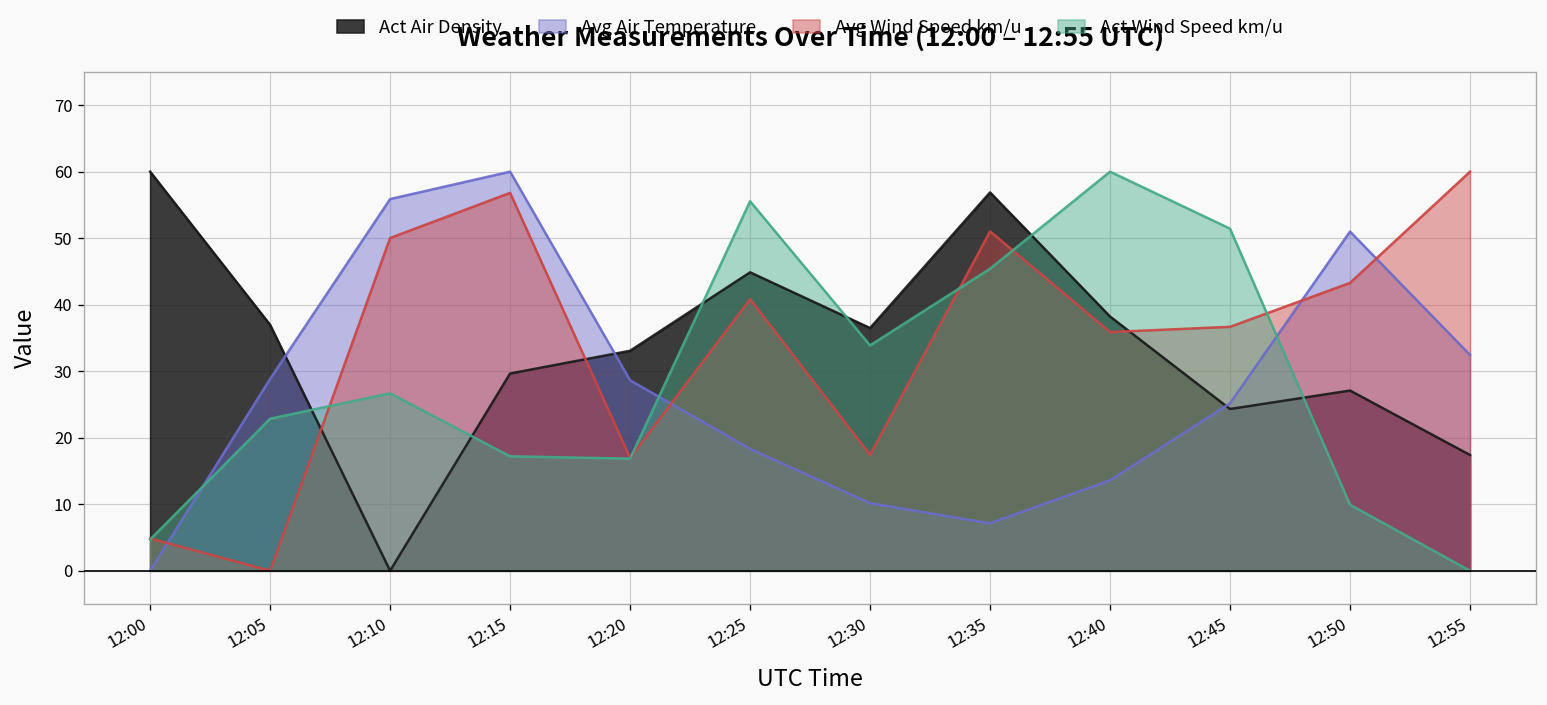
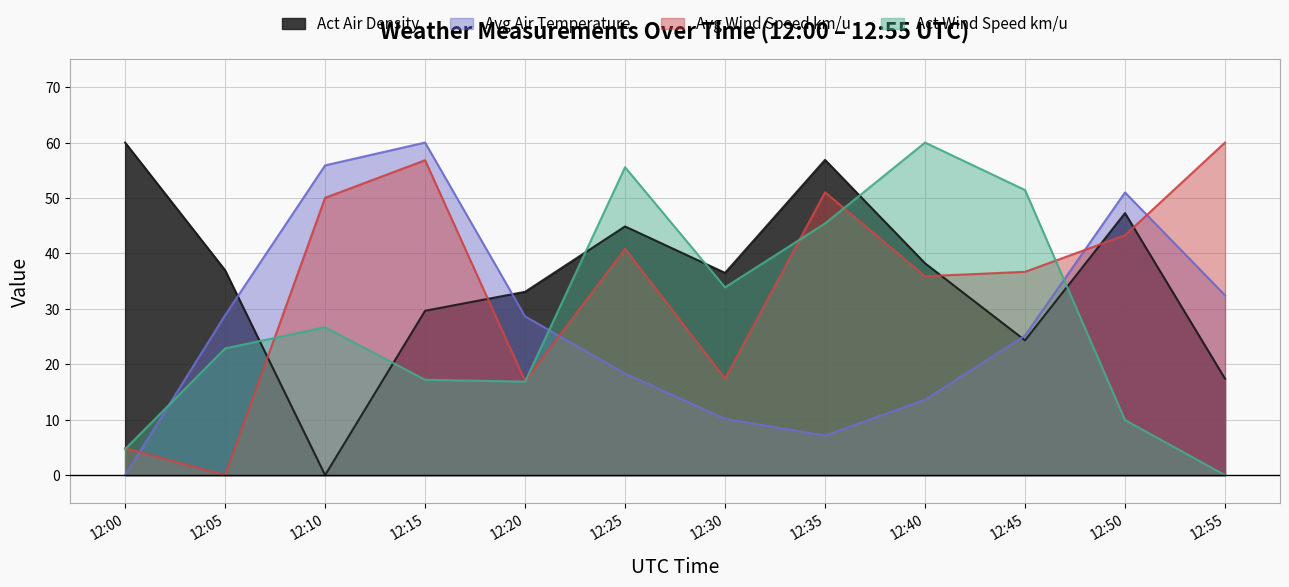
  {
    "Act Air Density": {
      "12:00": 60,
      "12:05": 37,
      "12:10": 0,
      "12:15": 30,
      "12:20": 33,
      "12:25": 45,
      "12:30": 36,
      "12:35": 57,
      "12:40": 38,
      "12:45": 24,
-     "12:50": 27,
+     "12:50": 47,
      "12:55": 17
    },
    "Avg Air Temperature": {
      "12:00": 0,
      "12:05": 29,
      "12:10": 56,
      "12:15": 60,
      "12:20": 29,
      "12:25": 18,
      "12:30": 10,
      "12:35": 7,
      "12:40": 14,
      "12:45": 25,
      "12:50": 51,
      "12:55": 32
    },
    "Avg Wind Speed km/u": {
      "12:05": 0,
      "12:10": 50,
      "12:15": 57,
      "12:25": 41,
      "12:30": 17,
      "12:35": 51,
      "12:40": 36,
      "12:45": 37,
      "12:50": 43,
      "12:55": 60
    },
    "Act Wind Speed km/u": {
      "12:05": 23,
      "12:10": 27,
      "12:15": 17,
      "12:25": 56,
      "12:30": 34,
      "12:35": 45,
      "12:40": 60,
      "12:45": 51,
      "12:50": 10,
      "12:55": 0
    }
  }
